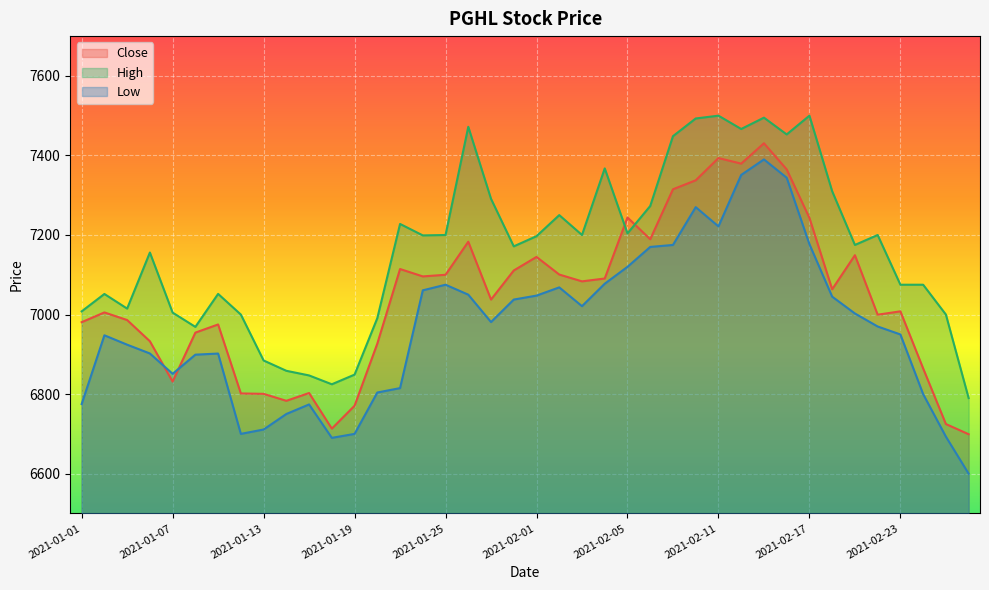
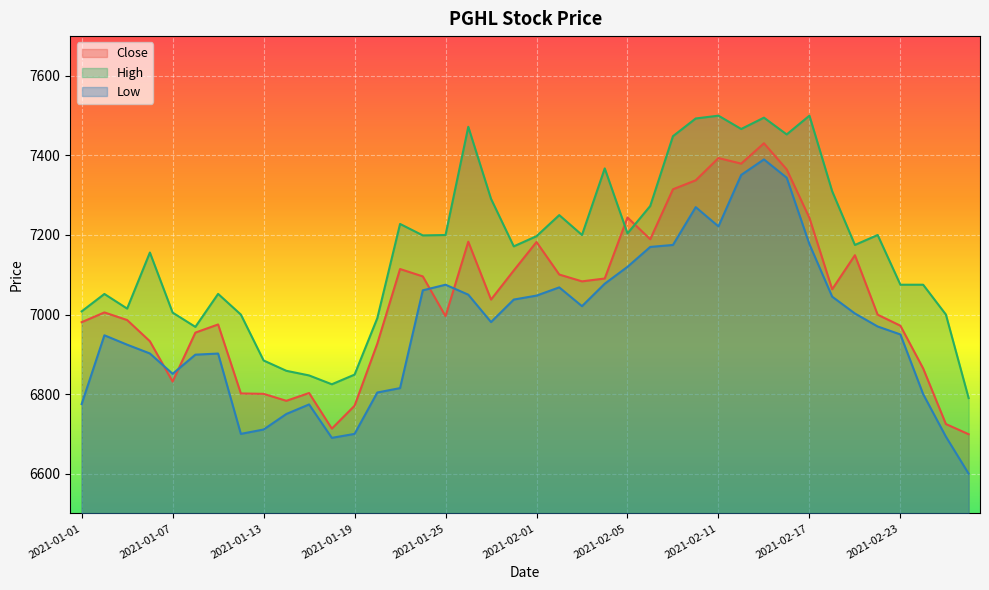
  {
    "Close": {
      "2021-01-01": 6980,
      "2021-01-07": 6830,
      "2021-01-13": 6800,
      "2021-01-19": 6770,
-     "2021-01-25": 7100,
-     "2021-02-01": 7140,
+     "2021-01-25": 7000,
+     "2021-02-01": 7180,
      "2021-02-05": 7240,
      "2021-02-11": 7390,
      "2021-02-17": 7240,
-     "2021-02-23": 7010
+     "2021-02-23": 6970
    }
  }
